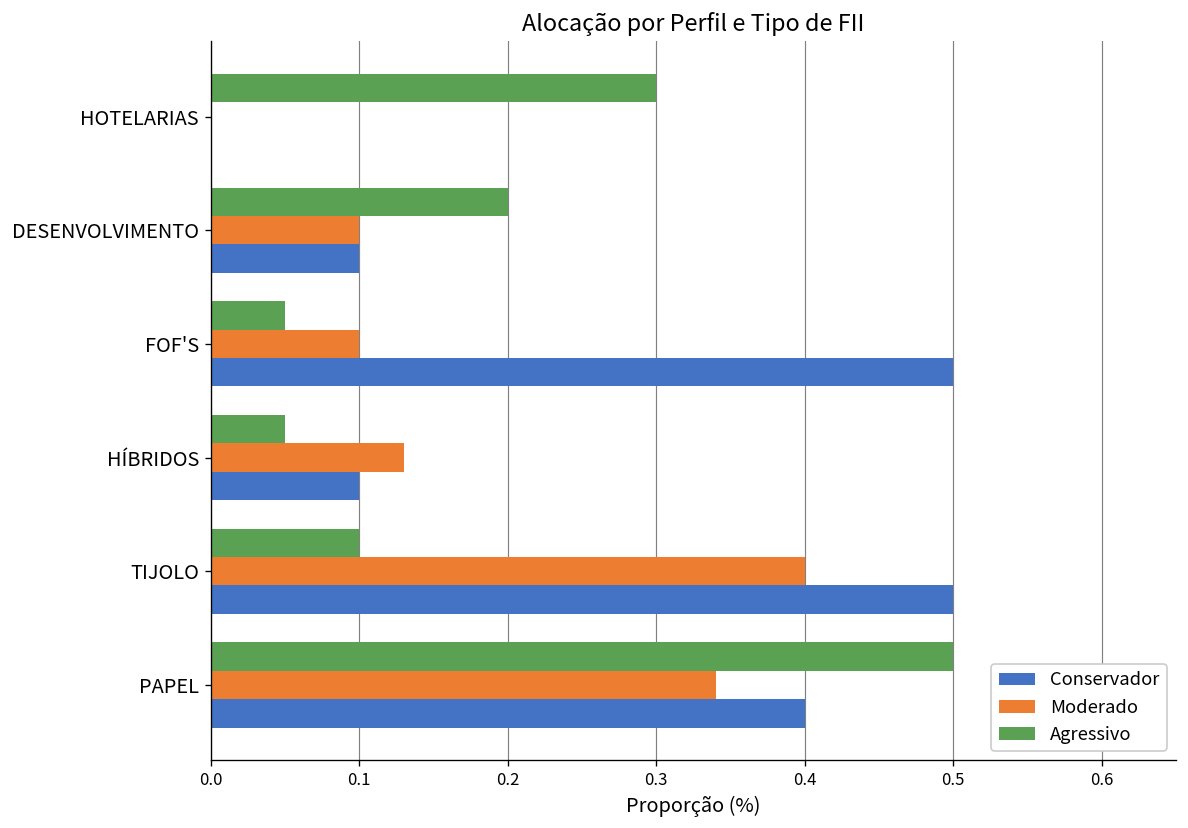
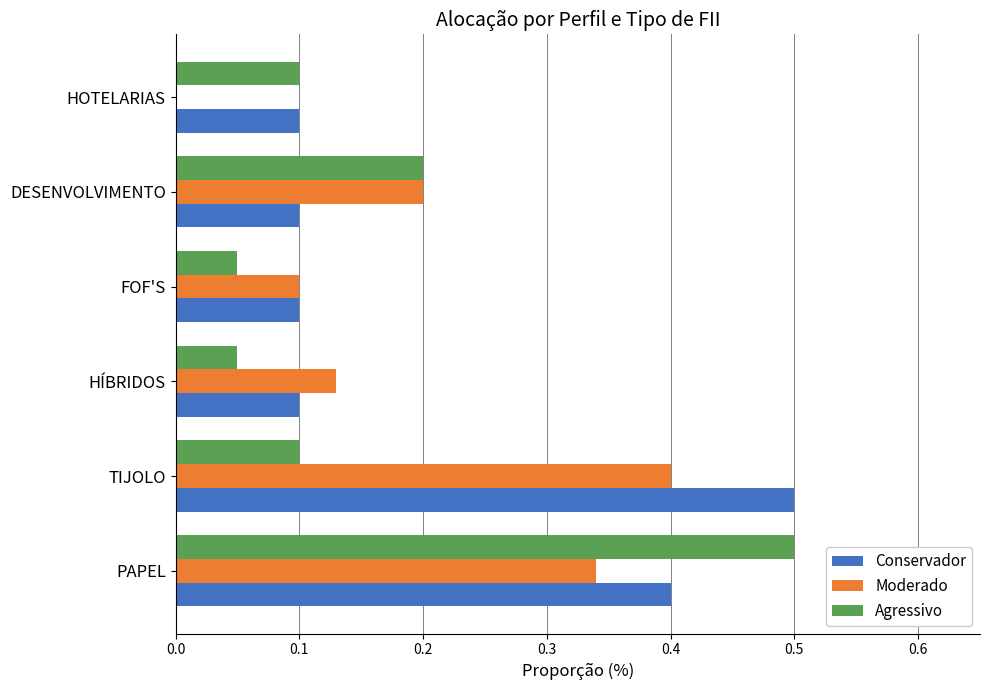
  {
    "Conservador": {
-     "HOTELARIAS": 0.0,
+     "HOTELARIAS": 0.1,
      "DESENVOLVIMENTO": 0.1,
-     "FOF'S": 0.5,
+     "FOF'S": 0.1,
      "HÍBRIDOS": 0.1,
      "TIJOLO": 0.5,
      "PAPEL": 0.4
    },
    "Moderado": {
      "HOTELARIAS": 0.0,
-     "DESENVOLVIMENTO": 0.1,
+     "DESENVOLVIMENTO": 0.2,
      "FOF'S": 0.1,
      "HÍBRIDOS": 0.130,
      "TIJOLO": 0.4,
      "PAPEL": 0.340
    },
    "Agressivo": {
-     "HOTELARIAS": 0.3,
+     "HOTELARIAS": 0.1,
      "DESENVOLVIMENTO": 0.2,
      "FOF'S": 0.050,
      "HÍBRIDOS": 0.050,
      "TIJOLO": 0.1,
      "PAPEL": 0.5
    }
  }
